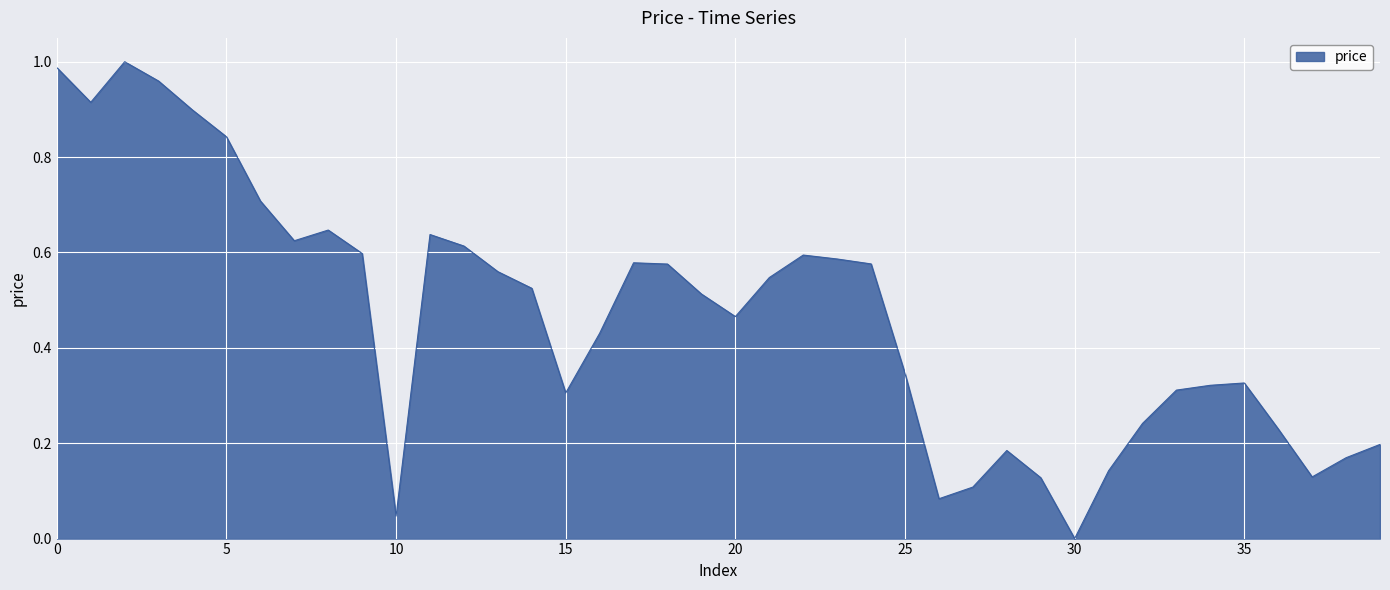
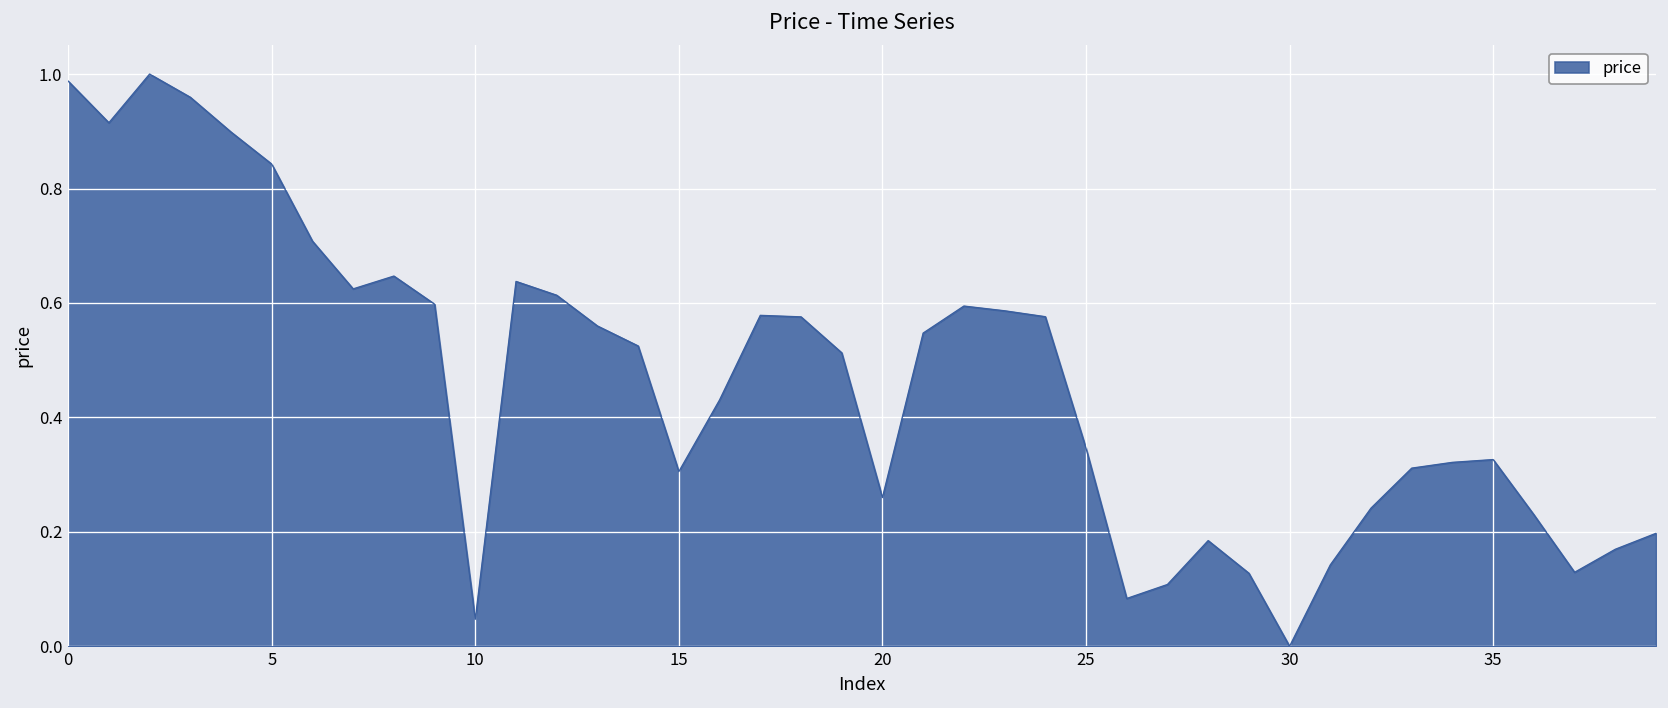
  {
    "0": 0.99,
    "5": 0.84,
    "10": 0.05,
    "15": 0.31,
-   "20": 0.47,
+   "20": 0.26,
    "25": 0.35,
    "30": 0.00,
    "35": 0.33
  }
